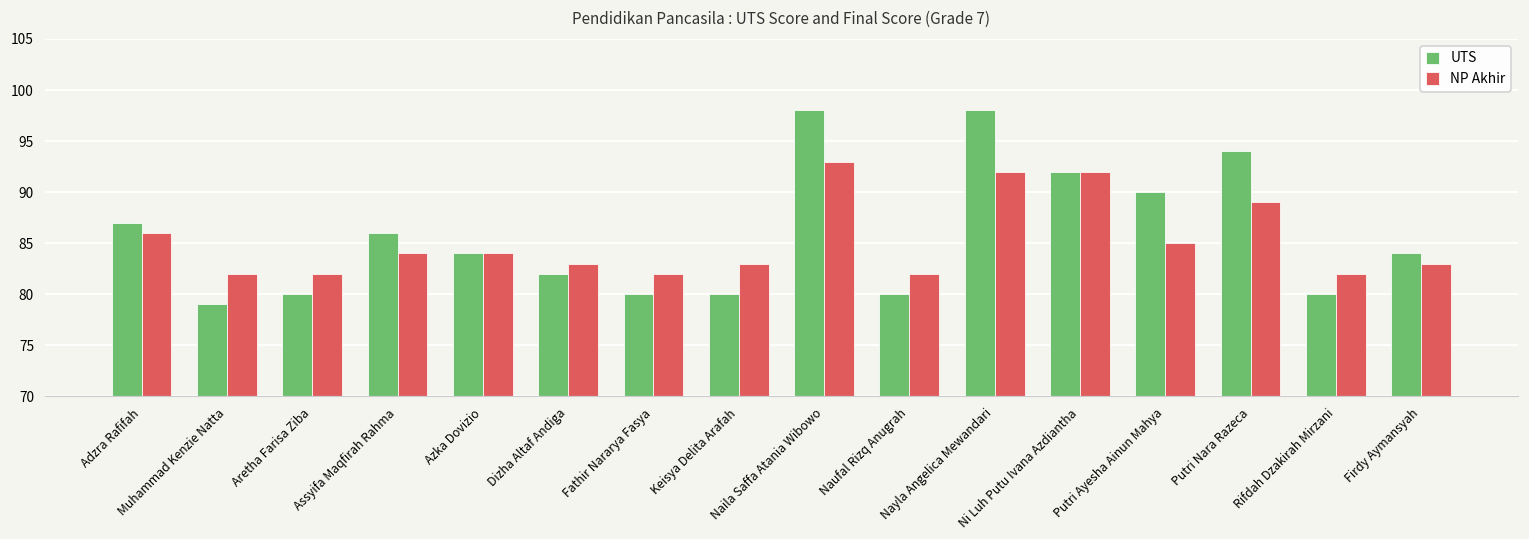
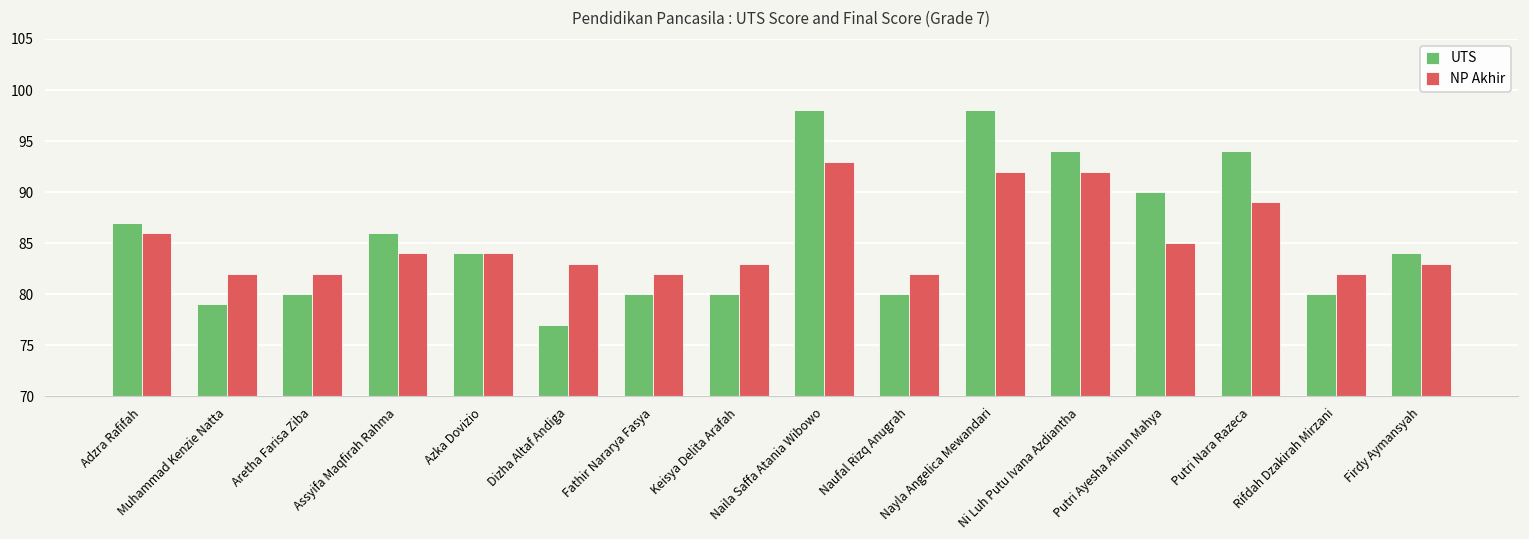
  {
    "UTS": {
      "Adzra Rafifah": 87,
      "Muhammad Kenzie Natta": 79,
      "Aretha Farisa Ziba": 80,
      "Assyifa Maqfirah Rahma": 86,
      "Azka Dovizio": 84,
-     "Dizha Altaf Andiga": 82,
+     "Dizha Altaf Andiga": 77,
      "Fathir Nararya Fasya": 80,
      "Keisya Delita Arafah": 80,
      "Naila Saffa Atania Wibowo": 98,
      "Naufal Rizq Anugrah": 80,
      "Nayla Angelica Mewandari": 98,
-     "Ni Luh Putu Ivana Azdiantha": 92,
+     "Ni Luh Putu Ivana Azdiantha": 94,
      "Putri Ayesha Ainun Mahya": 90,
      "Putri Nara Razeca": 94,
      "Rifdah Dzakirah Mirzani": 80,
      "Firdy Aymansyah": 84
    },
    "NP Akhir": {
      "Adzra Rafifah": 86,
      "Muhammad Kenzie Natta": 82,
      "Aretha Farisa Ziba": 82,
      "Assyifa Maqfirah Rahma": 84,
      "Azka Dovizio": 84,
      "Dizha Altaf Andiga": 83,
      "Fathir Nararya Fasya": 82,
      "Keisya Delita Arafah": 83,
      "Naila Saffa Atania Wibowo": 93,
      "Naufal Rizq Anugrah": 82,
      "Nayla Angelica Mewandari": 92,
      "Ni Luh Putu Ivana Azdiantha": 92,
      "Putri Ayesha Ainun Mahya": 85,
      "Putri Nara Razeca": 89,
      "Rifdah Dzakirah Mirzani": 82,
      "Firdy Aymansyah": 83
    }
  }
